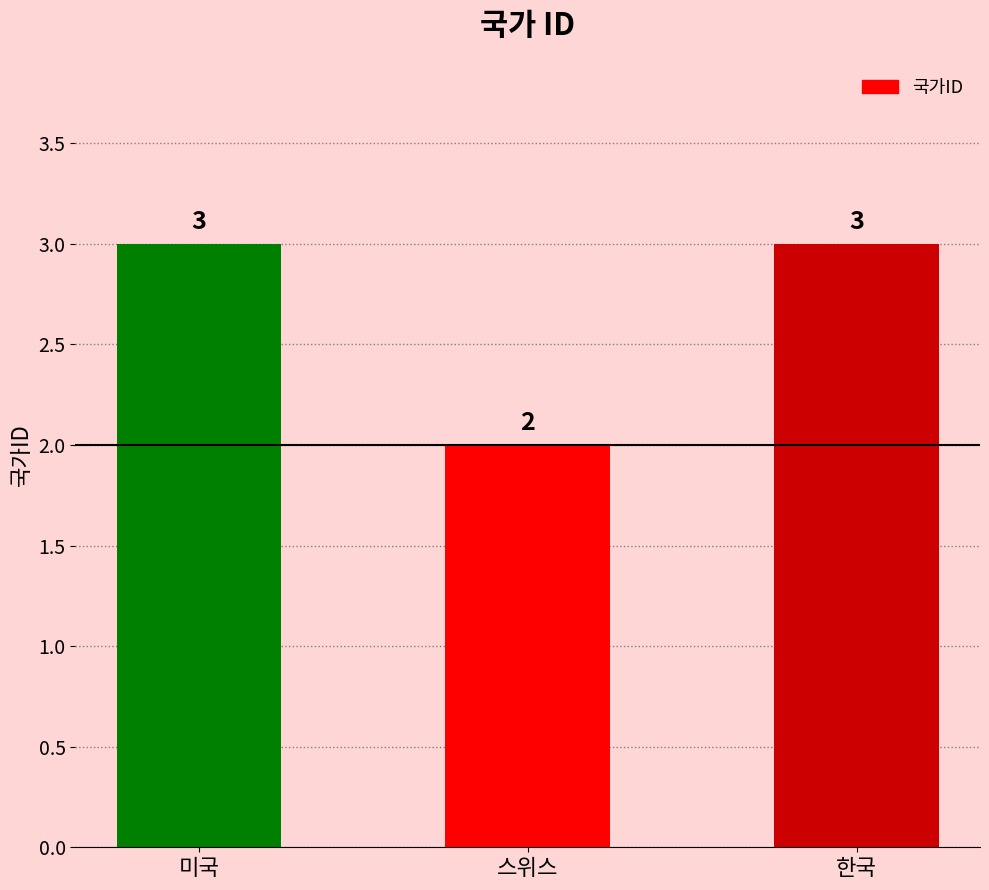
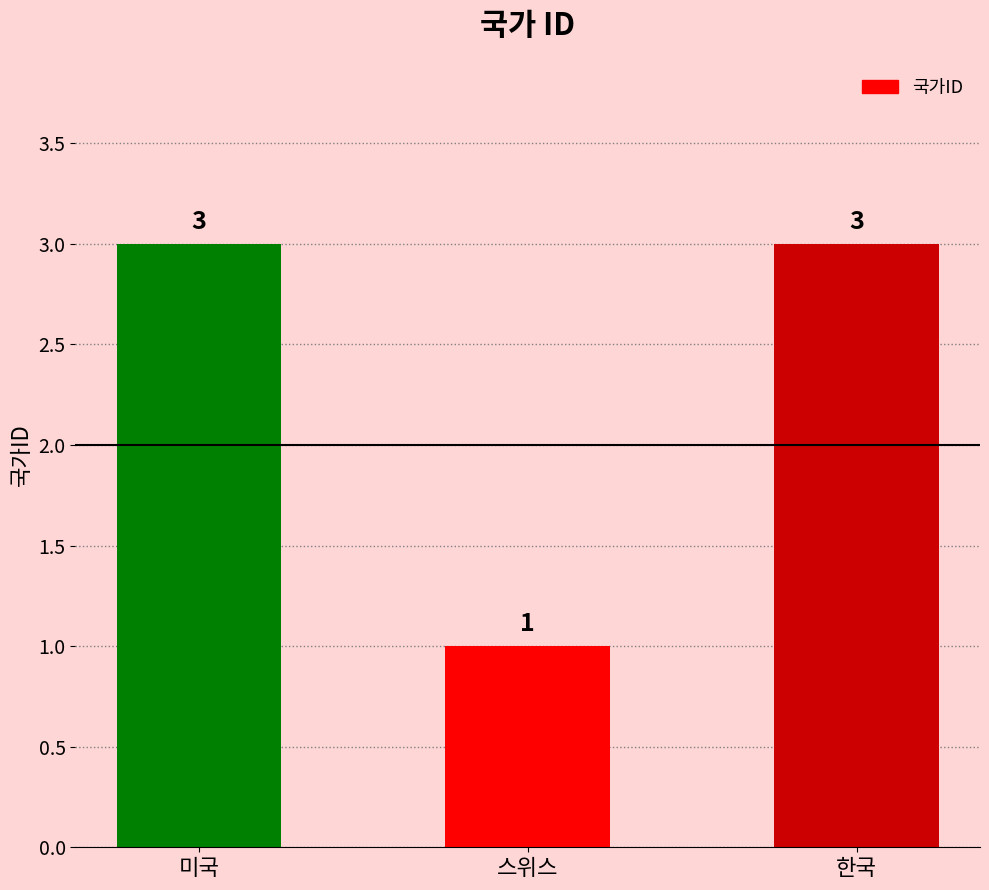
  {
    "미국": 3,
-   "스위스": 2,
+   "스위스": 1,
    "한국": 3
  }
